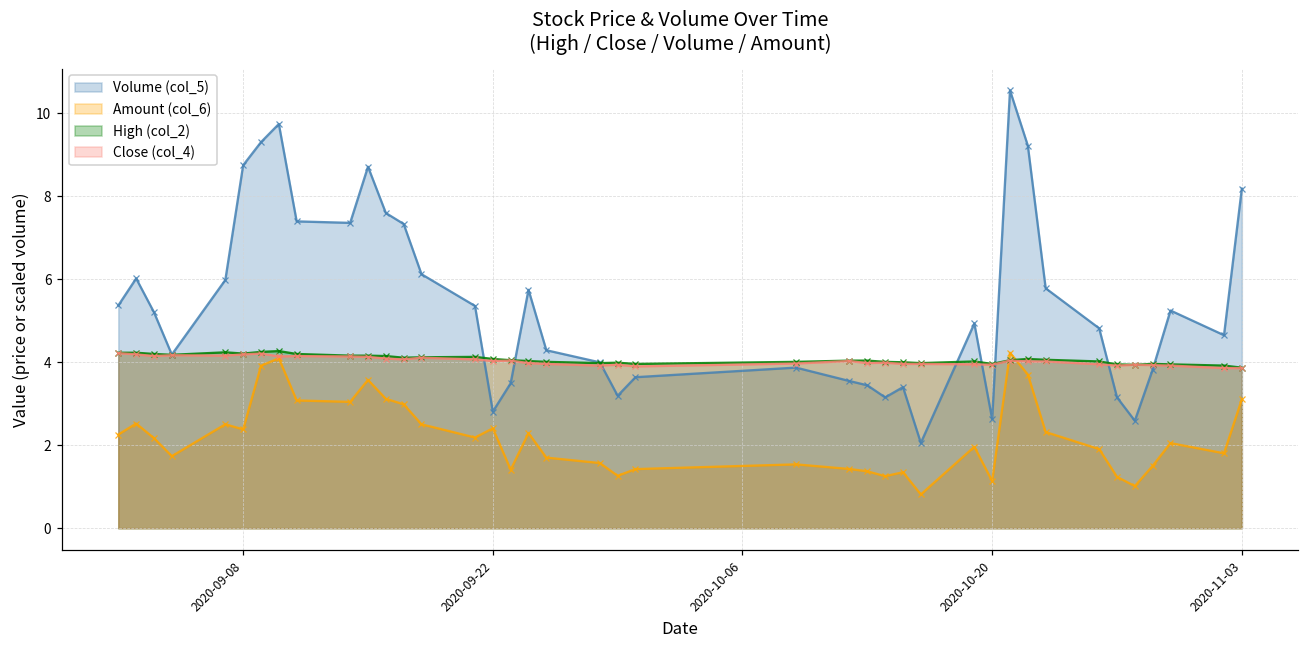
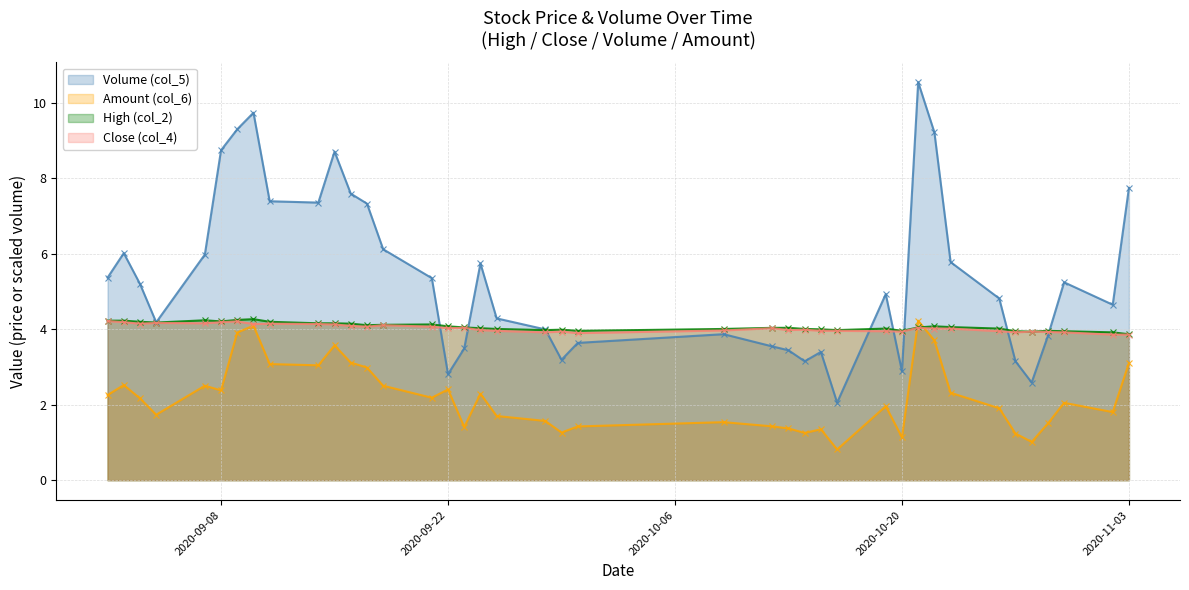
  {
    "Volume (col_5)": {
      "2020-09-08": 8.7,
      "2020-09-22": 2.8,
-     "2020-10-20": 2.6,
-     "2020-11-03": 8.2
+     "2020-10-20": 2.9,
+     "2020-11-03": 7.8
    }
  }
